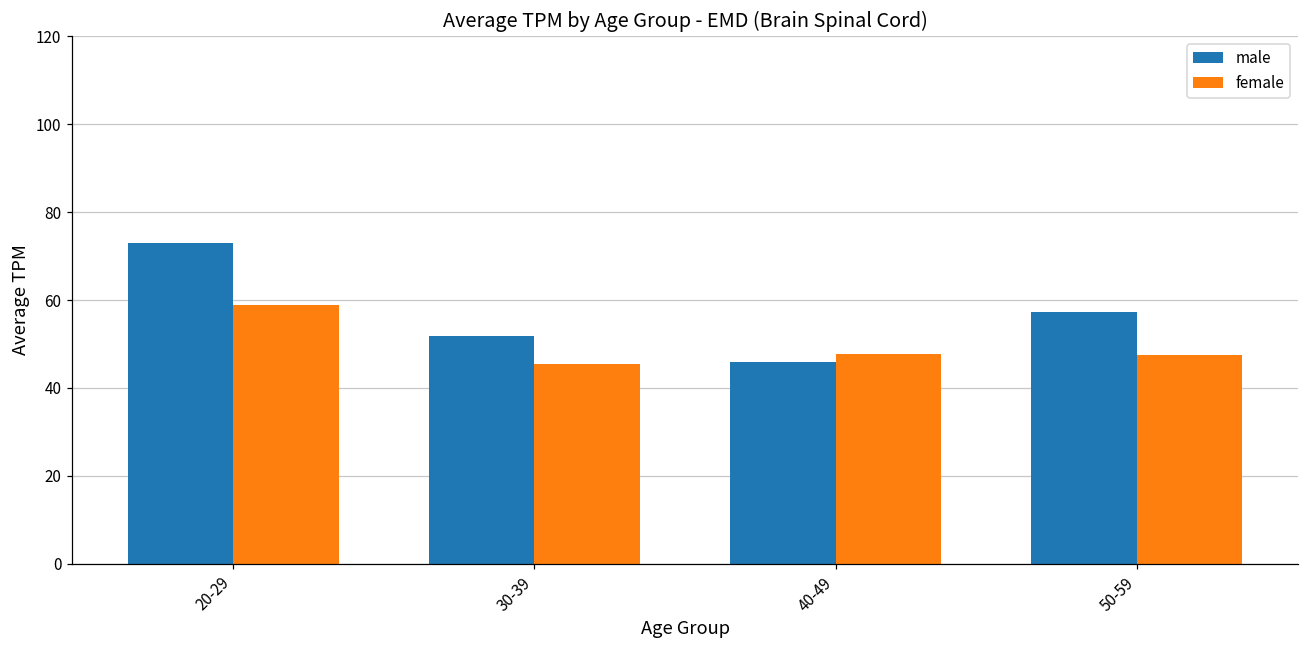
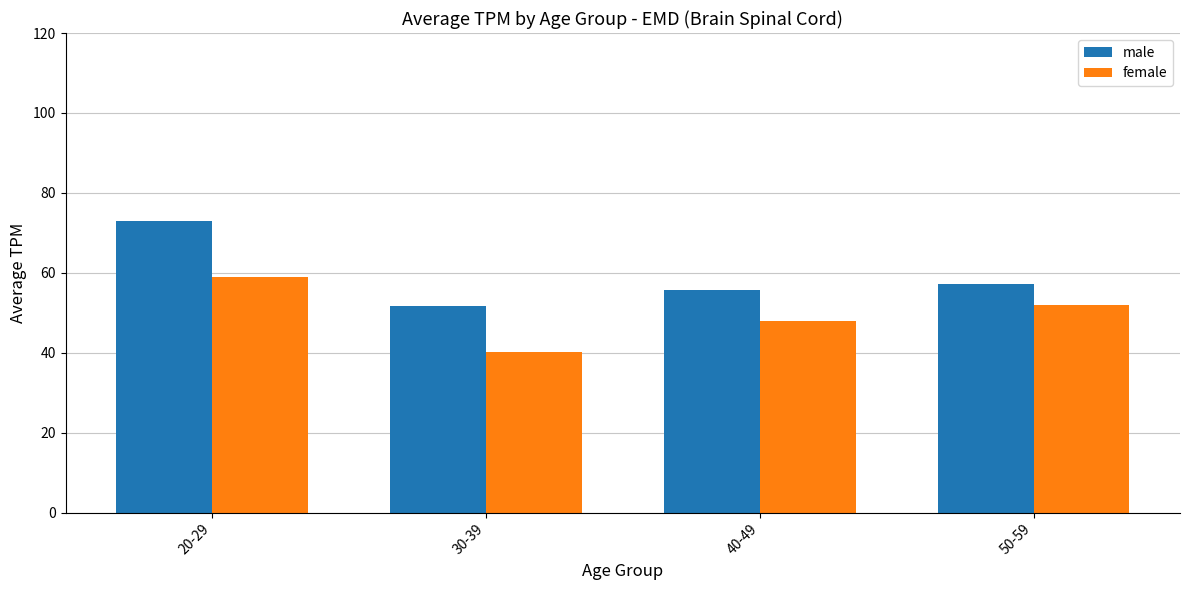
  {
    "male": {
      "20-29": 73,
      "30-39": 52,
-     "40-49": 46,
+     "40-49": 56,
      "50-59": 57
    },
    "female": {
      "20-29": 59,
-     "30-39": 45,
+     "30-39": 40,
      "40-49": 48,
-     "50-59": 48
+     "50-59": 52
    }
  }
